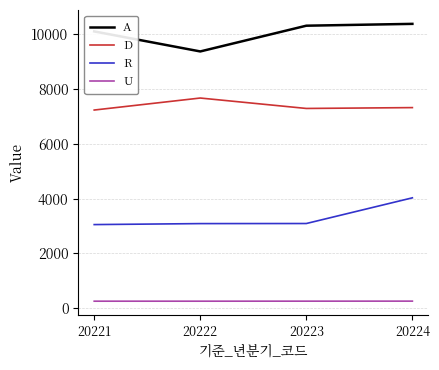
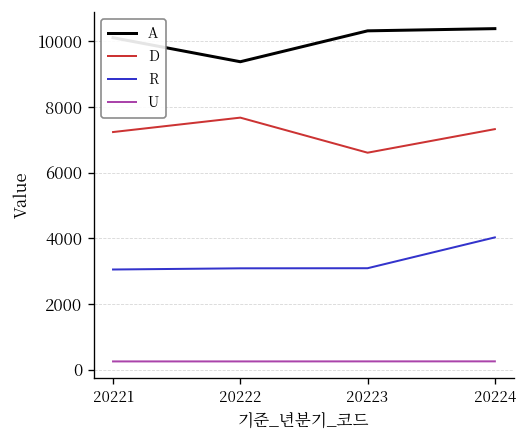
  {
    "A": {
      "20222": 9400,
      "20223": 10300,
      "20224": 10400
    },
    "D": {
      "20221": 7200,
      "20222": 7700,
-     "20223": 7300,
+     "20223": 6600,
      "20224": 7300
    },
    "R": {
      "20221": 3100,
      "20222": 3100,
      "20223": 3100,
      "20224": 4000
    },
    "U": {
      "20221": 300,
      "20222": 300,
      "20223": 300,
      "20224": 300
    }
  }
